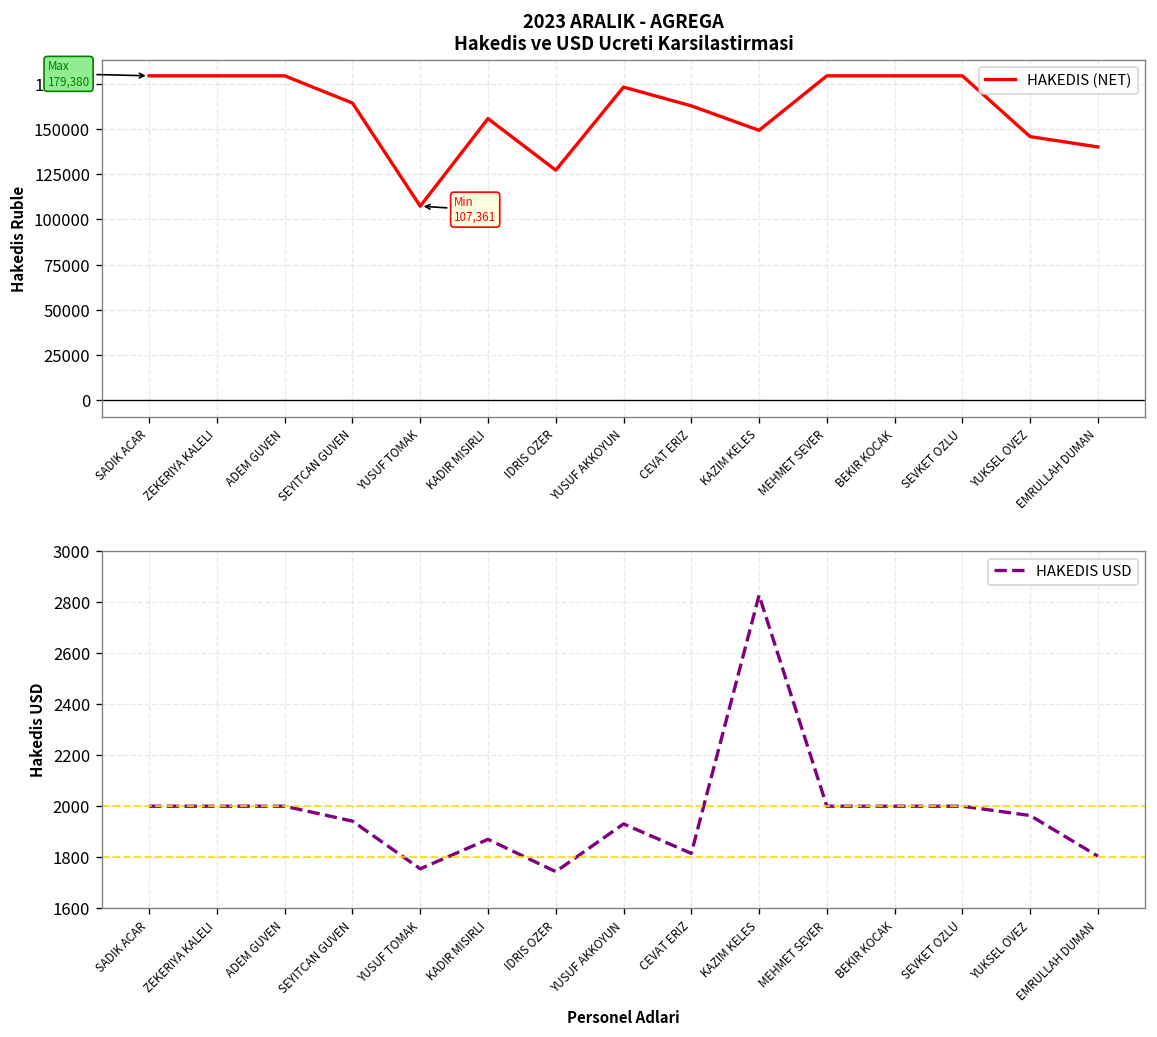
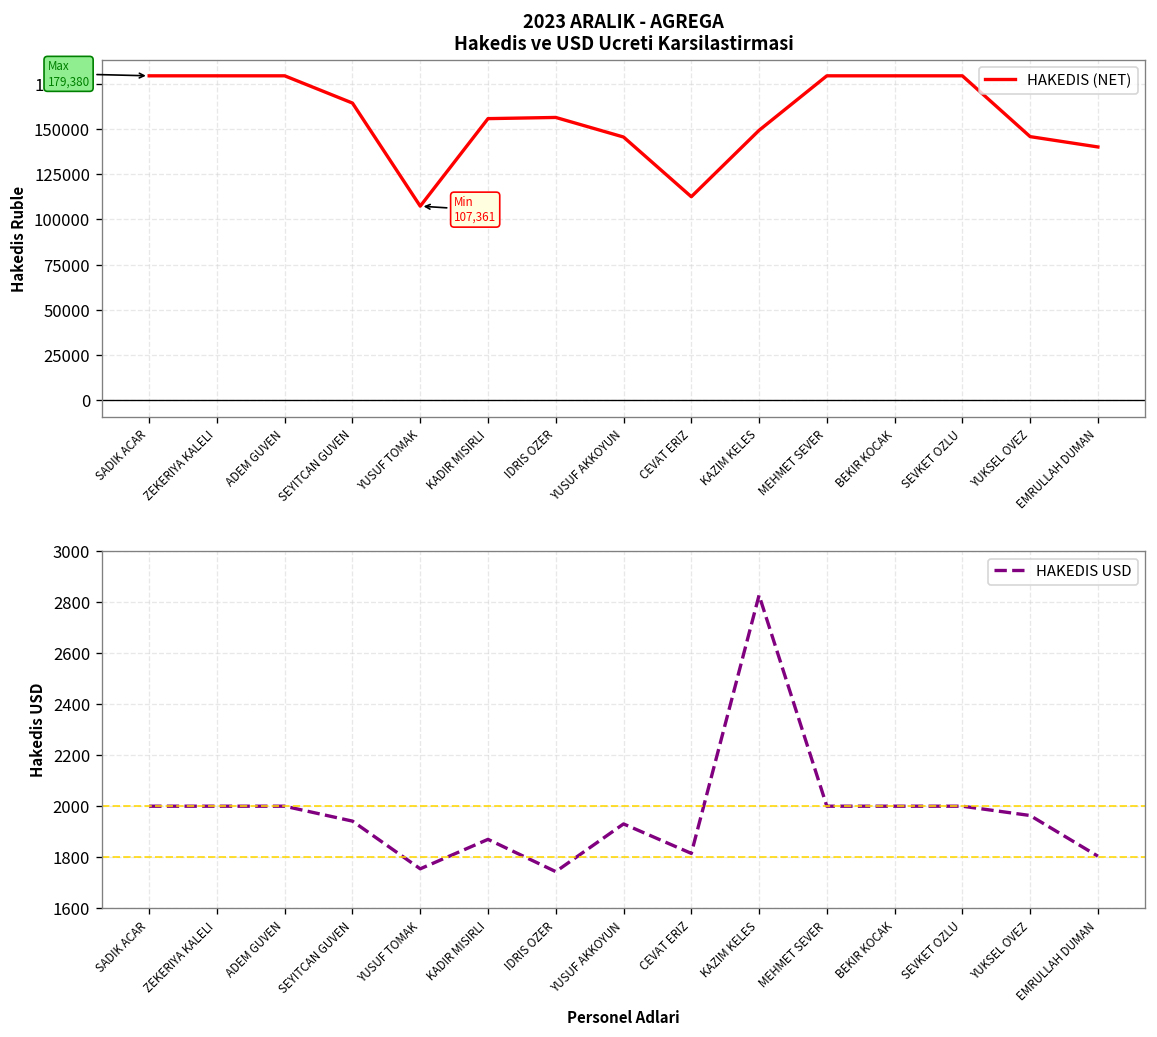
  {
    "2023 ARALIK - AGREGA Hakedis ve USD Ucreti Karsilastirmasi": {
      "ZEKERIYA KALELI": 179000,
      "ADEM GUVEN": 179000,
      "SEYITCAN GUVEN": 164000,
      "KADIR MISIRLI": 156000,
-     "IDRIS OZER": 127000,
-     "YUSUF AKKOYUN": 173000,
-     "CEVAT ERIZ": 163000,
+     "IDRIS OZER": 156000,
+     "YUSUF AKKOYUN": 146000,
+     "CEVAT ERIZ": 113000,
      "KAZIM KELES": 149000,
      "MEHMET SEVER": 179000,
      "BEKIR KOCAK": 179000,
      "SEVKET OZLU": 179000,
      "YUKSEL OVEZ": 146000,
      "EMRULLAH DUMAN": 140000
    }
  }
